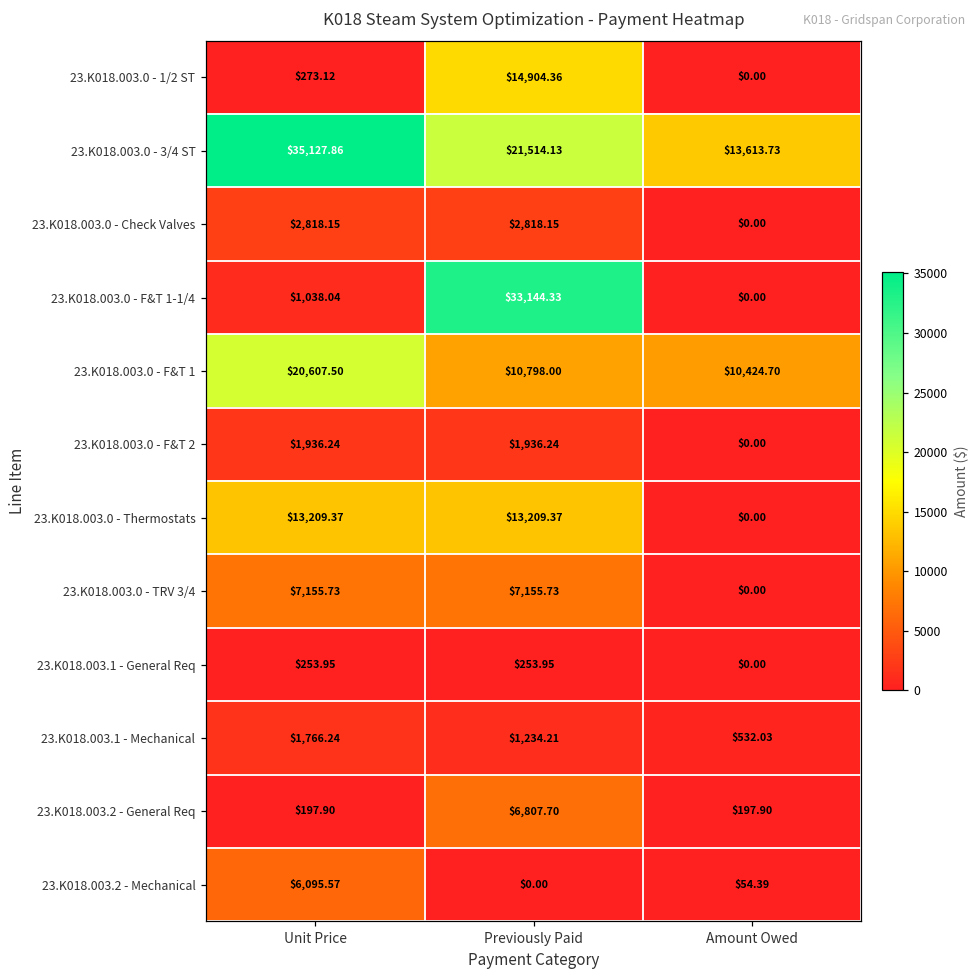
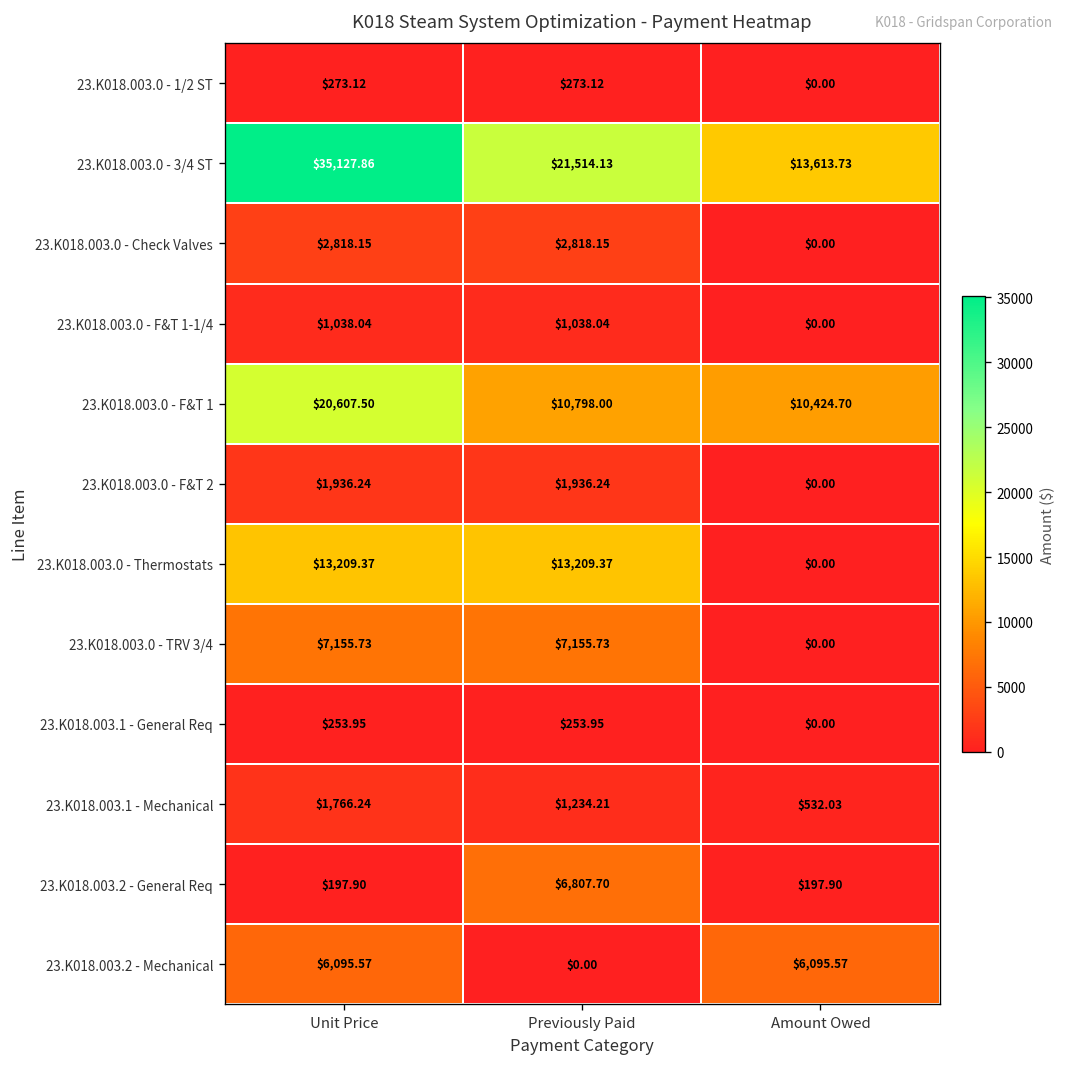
  {
    "23.K018.003.0 - 1/2 ST": {
      "Unit Price": "$273.12",
-     "Previously Paid": "$14,904.36",
+     "Previously Paid": "$273.12",
      "Amount Owed": "$0.00"
    },
    "23.K018.003.0 - 3/4 ST": {
      "Unit Price": "$35,127.86",
      "Previously Paid": "$21,514.13",
      "Amount Owed": "$13,613.73"
    },
    "23.K018.003.0 - Check Valves": {
      "Unit Price": "$2,818.15",
      "Previously Paid": "$2,818.15",
      "Amount Owed": "$0.00"
    },
    "23.K018.003.0 - F&T 1-1/4": {
      "Unit Price": "$1,038.04",
-     "Previously Paid": "$33,144.33",
+     "Previously Paid": "$1,038.04",
      "Amount Owed": "$0.00"
    },
    "23.K018.003.0 - F&T 1": {
      "Unit Price": "$20,607.50",
      "Previously Paid": "$10,798.00",
      "Amount Owed": "$10,424.70"
    },
    "23.K018.003.0 - F&T 2": {
      "Unit Price": "$1,936.24",
      "Previously Paid": "$1,936.24",
      "Amount Owed": "$0.00"
    },
    "23.K018.003.0 - Thermostats": {
      "Unit Price": "$13,209.37",
      "Previously Paid": "$13,209.37",
      "Amount Owed": "$0.00"
    },
    "23.K018.003.0 - TRV 3/4": {
      "Unit Price": "$7,155.73",
      "Previously Paid": "$7,155.73",
      "Amount Owed": "$0.00"
    },
    "23.K018.003.1 - General Req": {
      "Unit Price": "$253.95",
      "Previously Paid": "$253.95",
      "Amount Owed": "$0.00"
    },
    "23.K018.003.1 - Mechanical": {
      "Unit Price": "$1,766.24",
      "Previously Paid": "$1,234.21",
      "Amount Owed": "$532.03"
    },
    "23.K018.003.2 - General Req": {
      "Unit Price": "$197.90",
      "Previously Paid": "$6,807.70",
      "Amount Owed": "$197.90"
    },
    "23.K018.003.2 - Mechanical": {
      "Unit Price": "$6,095.57",
      "Previously Paid": "$0.00",
-     "Amount Owed": "$54.39"
+     "Amount Owed": "$6,095.57"
    }
  }
